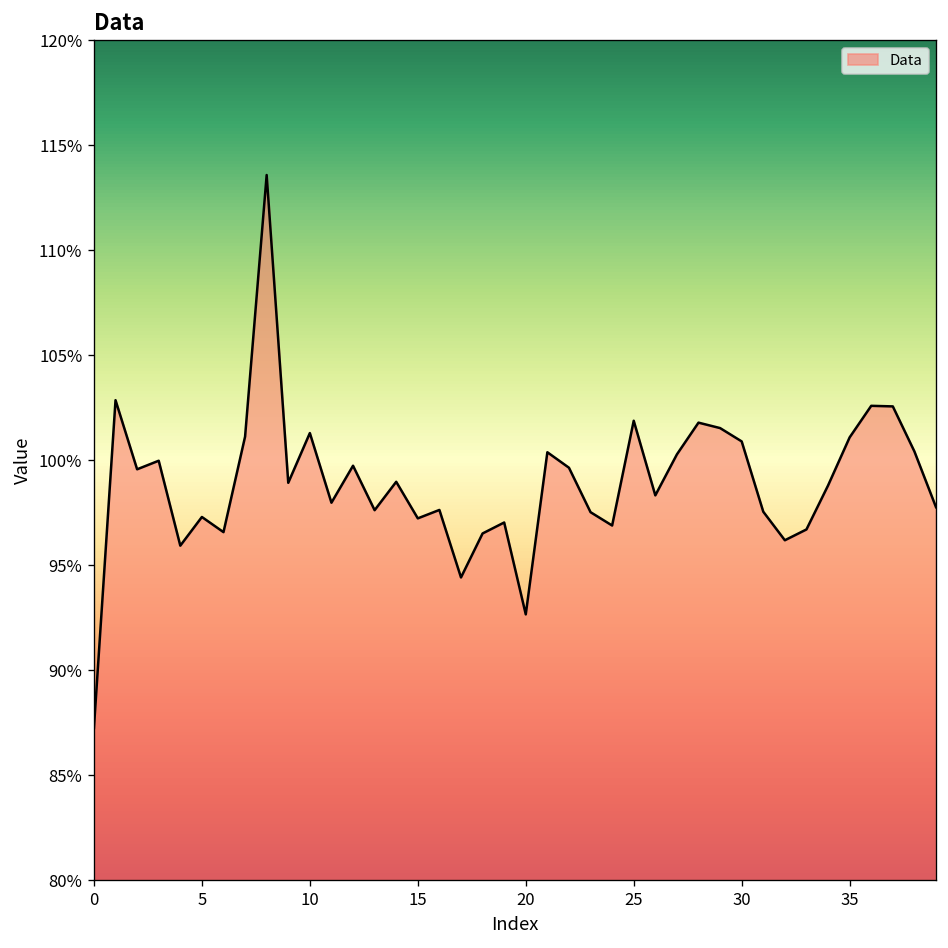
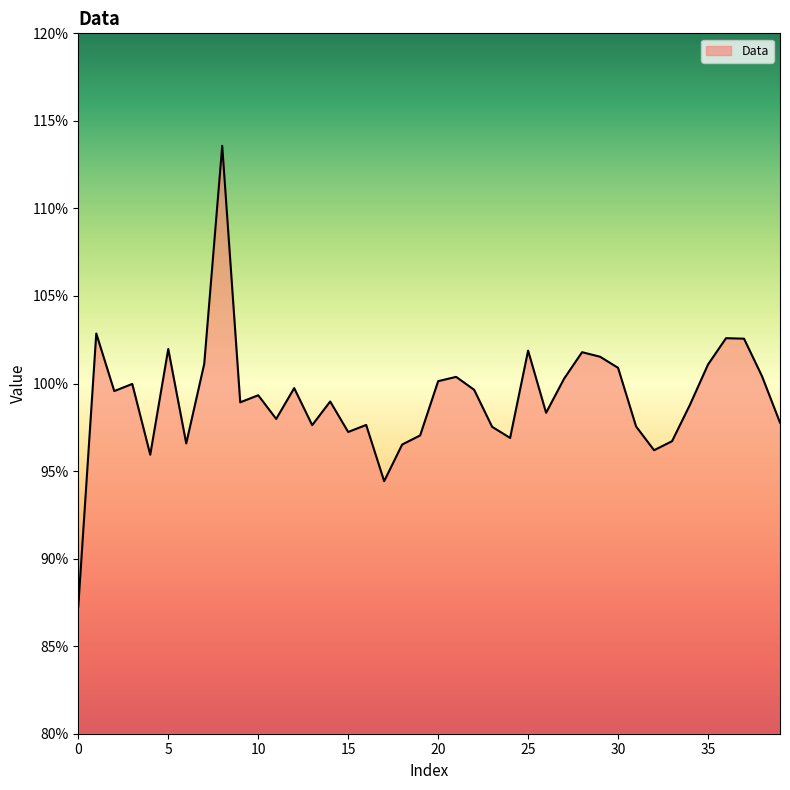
  {
    "0": "87.3%",
-   "5": "97.3%",
-   "10": "101.3%",
+   "5": "102.0%",
+   "10": "99.3%",
    "15": "97.2%",
-   "20": "92.7%",
+   "20": "100.1%",
    "25": "101.9%",
    "30": "100.9%",
    "35": "101.1%"
  }
